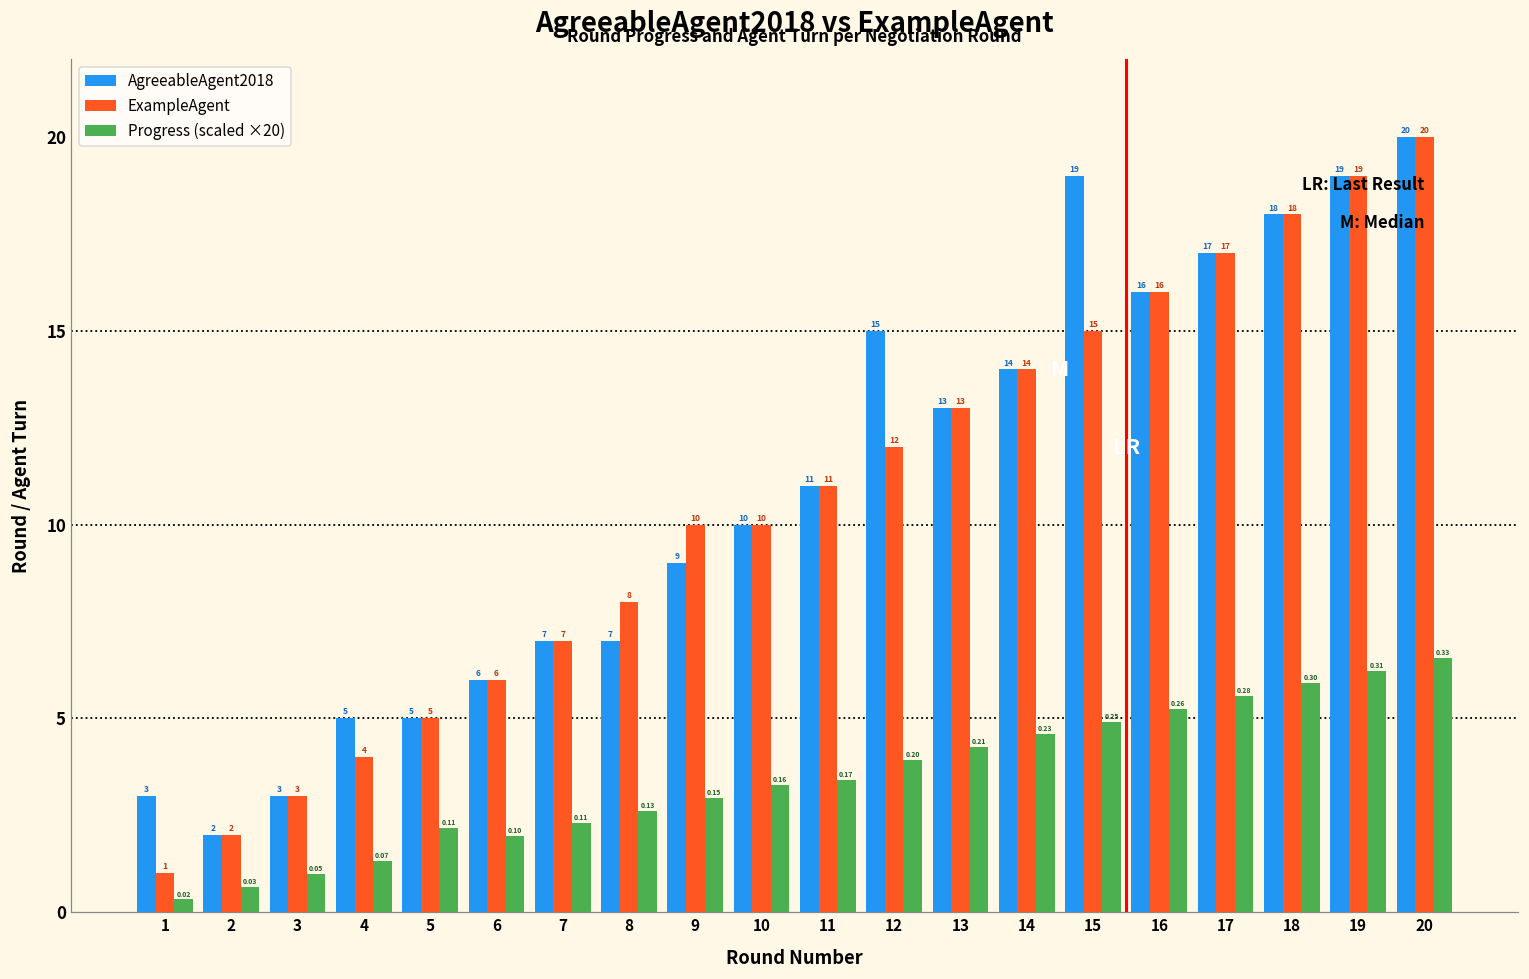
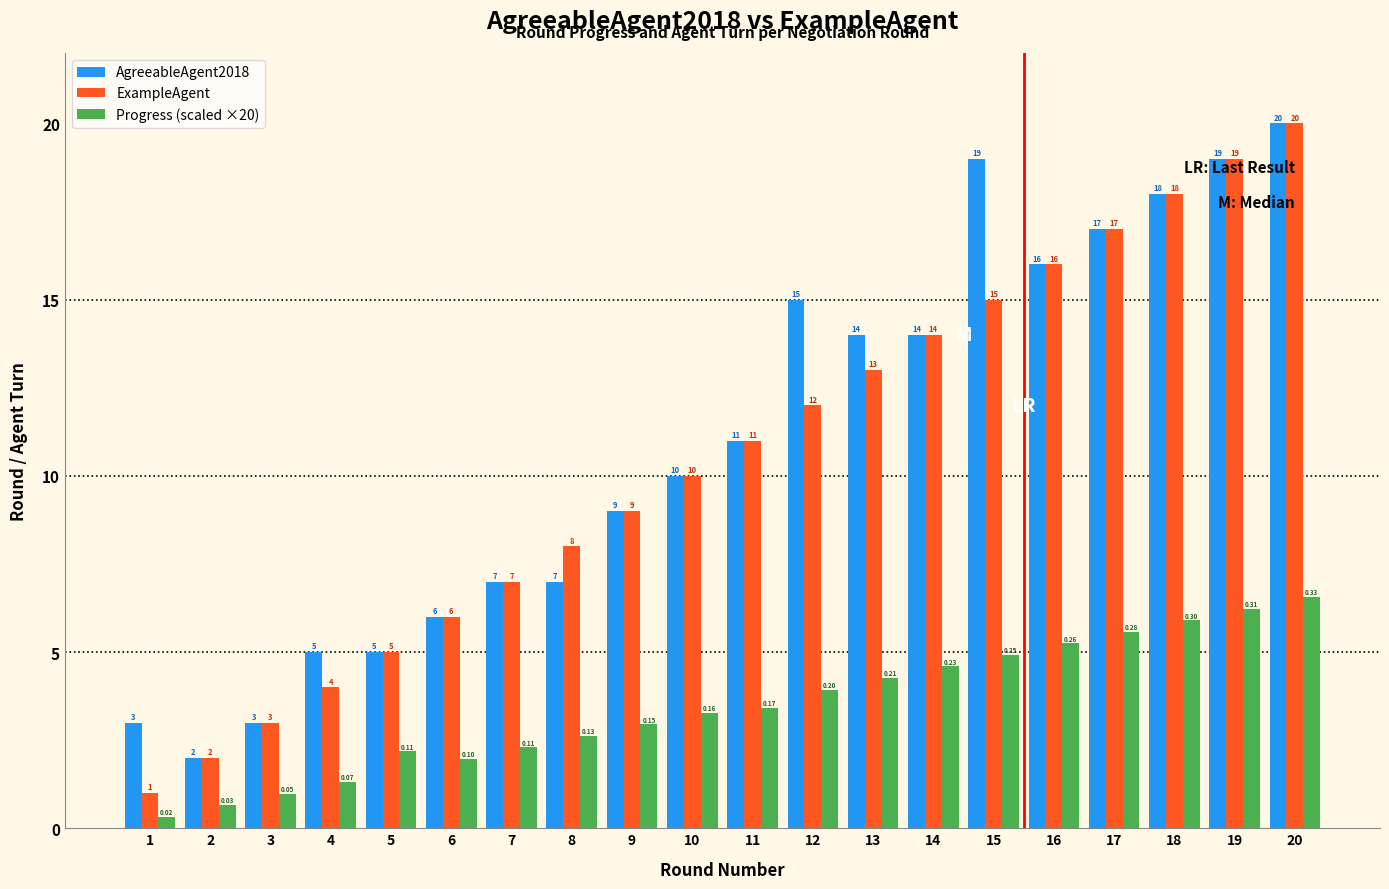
  {
    "AgreeableAgent2018": {
      "1": 3,
      "2": 2,
      "3": 3,
      "4": 5,
      "5": 5,
      "6": 6,
      "7": 7,
      "8": 7,
      "9": 9,
      "10": 10,
      "11": 11,
      "12": 15,
-     "13": 13,
+     "13": 14,
      "14": 14,
      "15": 19,
      "16": 16,
      "17": 17,
      "18": 18,
      "19": 19,
      "20": 20
    },
    "ExampleAgent": {
      "1": 1,
      "2": 2,
      "3": 3,
      "4": 4,
      "5": 5,
      "6": 6,
      "7": 7,
      "8": 8,
-     "9": 10,
+     "9": 9,
      "10": 10,
      "11": 11,
      "12": 12,
      "13": 13,
      "14": 14,
      "15": 15,
      "16": 16,
      "17": 17,
      "18": 18,
      "19": 19,
      "20": 20
    }
  }
